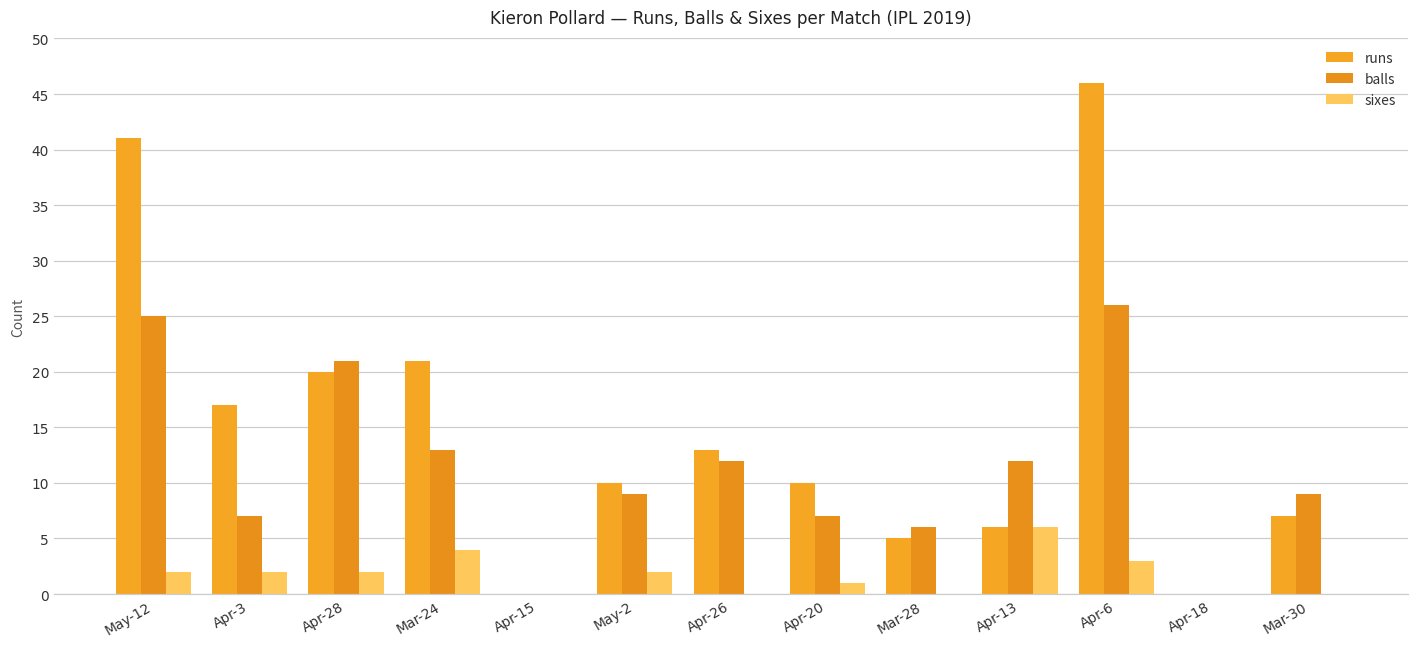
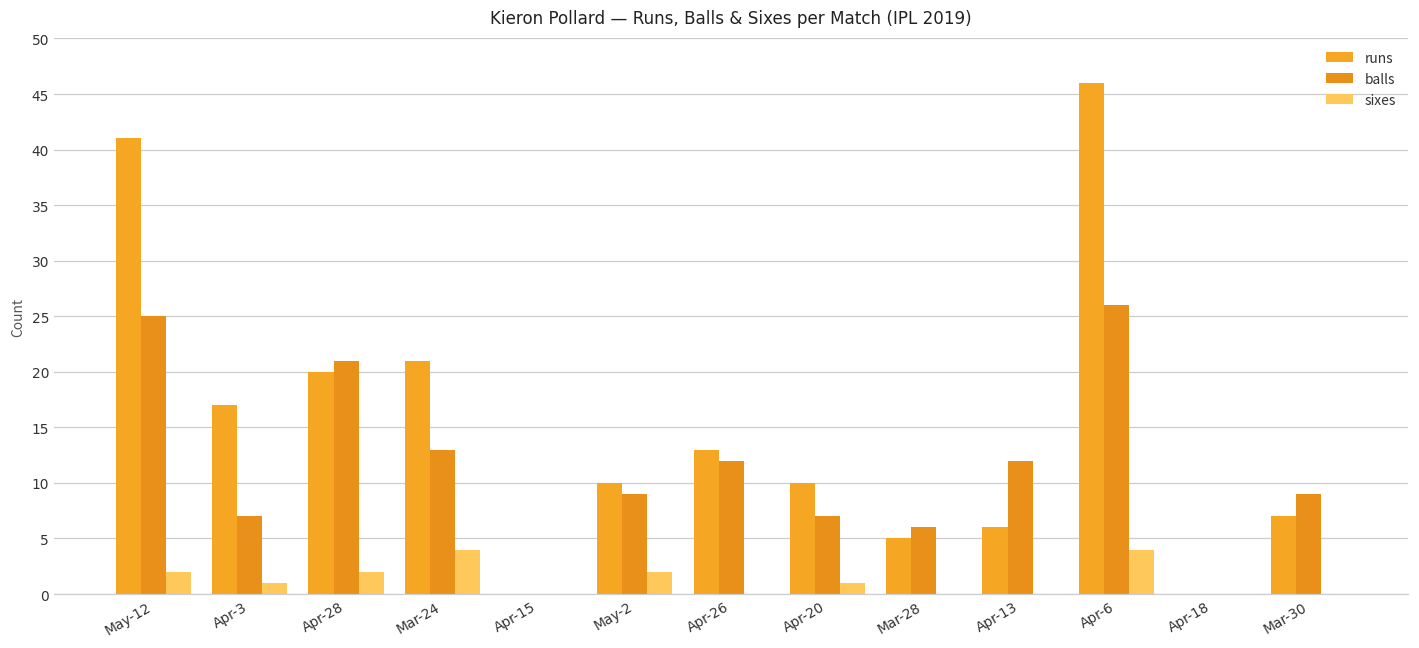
  {
    "sixes": {
      "May-12": 2,
-     "Apr-3": 2,
+     "Apr-3": 1,
      "Apr-28": 2,
      "Mar-24": 4,
      "Apr-15": 0,
      "May-2": 2,
      "Apr-26": 0,
      "Apr-20": 1,
      "Mar-28": 0,
-     "Apr-13": 6,
-     "Apr-6": 3,
+     "Apr-13": 0,
+     "Apr-6": 4,
      "Apr-18": 0,
      "Mar-30": 0
    }
  }
